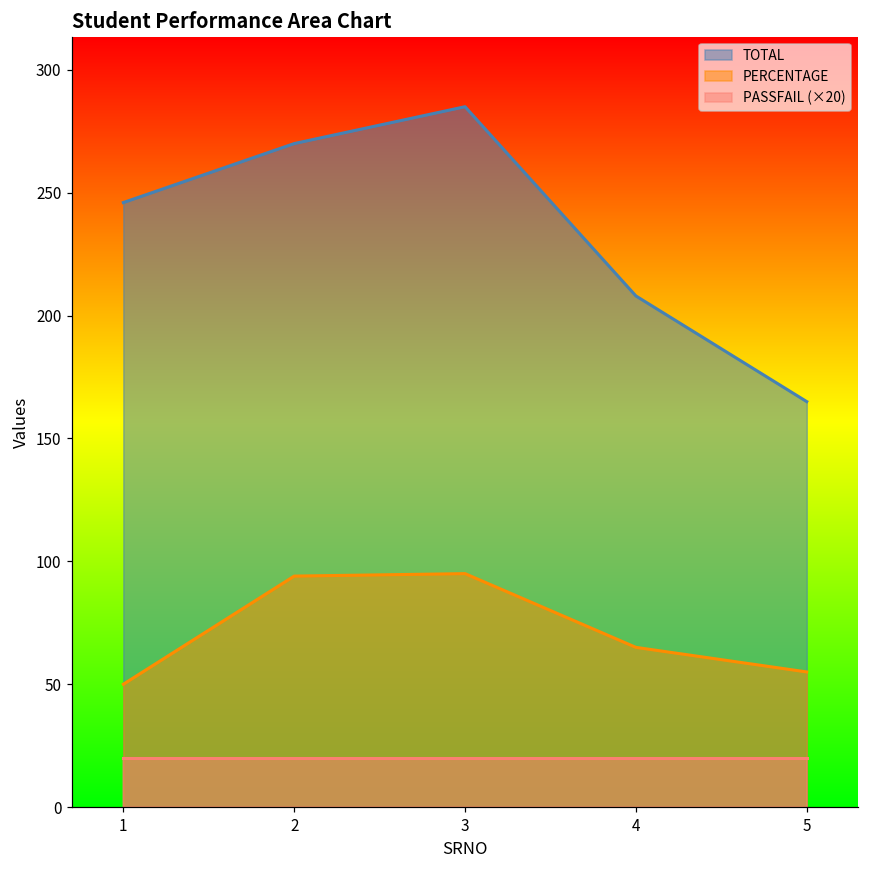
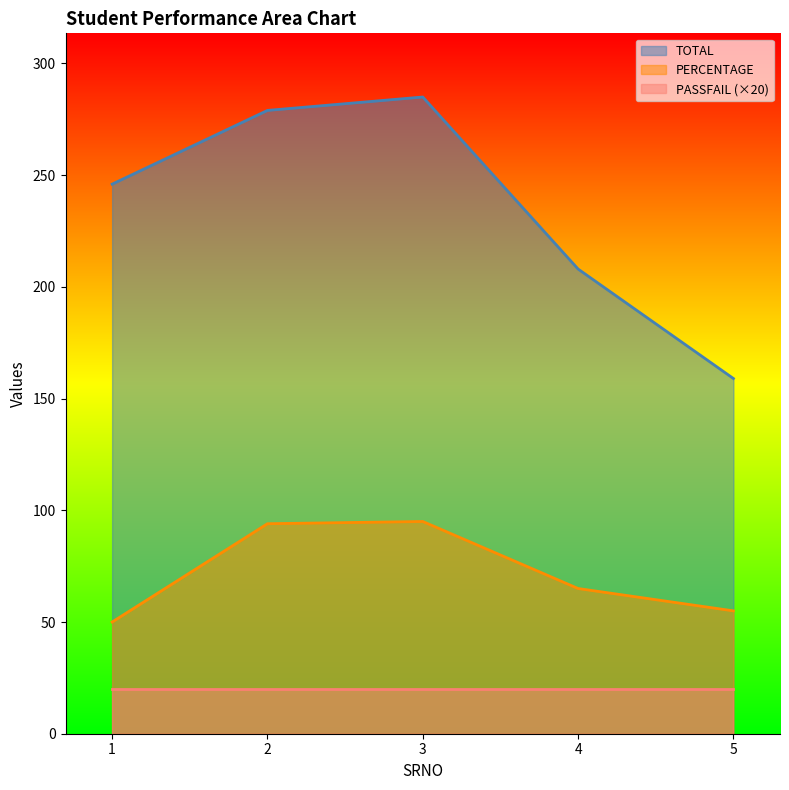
  {
    "TOTAL": {
      "1": 246,
-     "2": 270,
+     "2": 279,
      "3": 285,
      "4": 208,
-     "5": 165
+     "5": 159
    },
    "PERCENTAGE": {
      "1": 50,
      "2": 94,
      "3": 95,
      "4": 65,
      "5": 55
    },
    "PASSFAIL (×20)": {
      "1": 20,
      "2": 20,
      "3": 20,
      "4": 20,
      "5": 20
    }
  }
